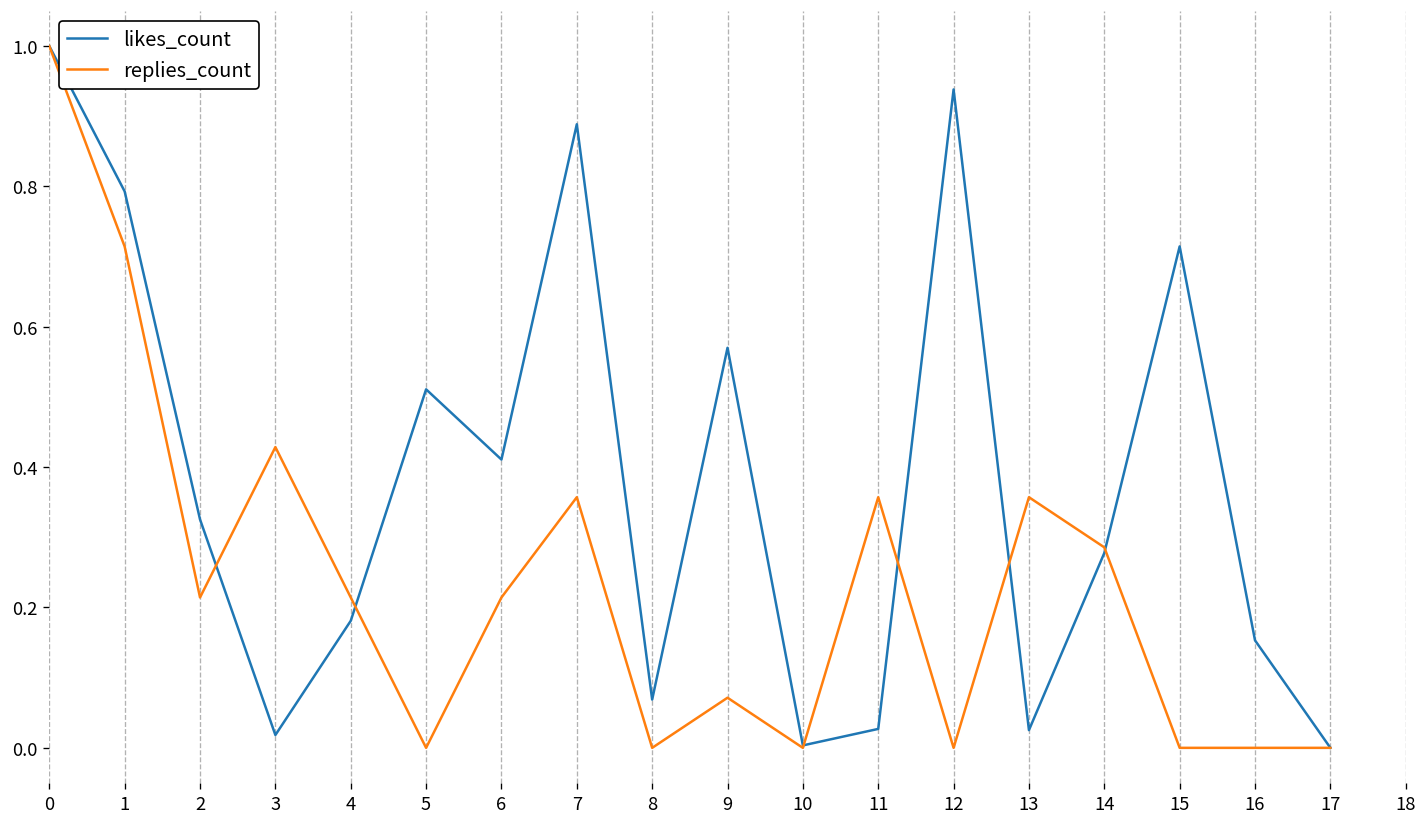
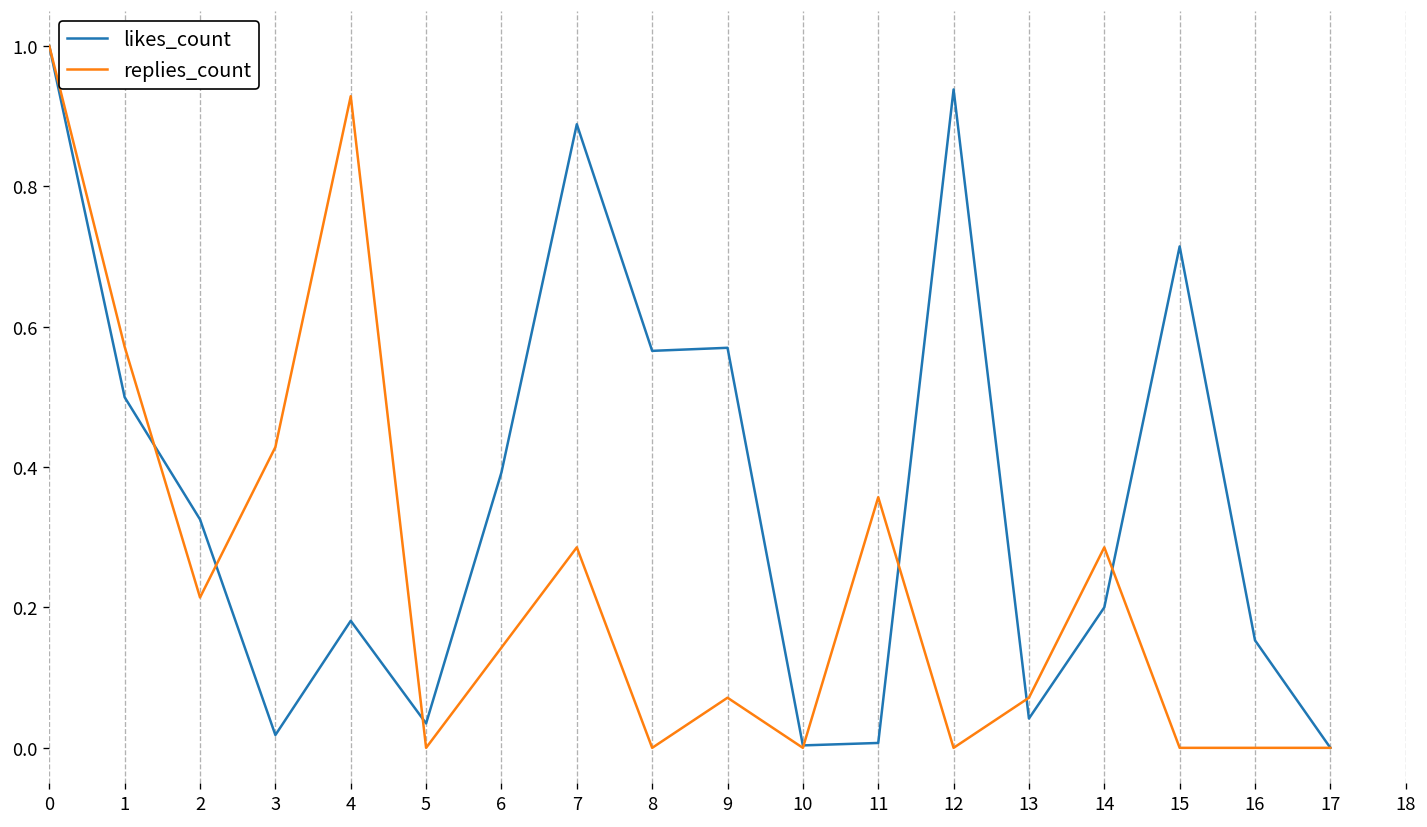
  {
    "likes_count": {
-     "1": 0.79,
+     "1": 0.50,
      "2": 0.33,
      "3": 0.02,
      "4": 0.18,
-     "5": 0.51,
-     "6": 0.41,
+     "5": 0.03,
+     "6": 0.39,
      "7": 0.89,
-     "8": 0.07,
+     "8": 0.57,
      "9": 0.57,
-     "11": 0.03,
+     "11": 0.01,
      "12": 0.94,
-     "13": 0.03,
-     "14": 0.28,
+     "13": 0.04,
+     "14": 0.20,
      "15": 0.71,
      "16": 0.15
    },
    "replies_count": {
-     "1": 0.71,
+     "1": 0.57,
      "2": 0.21,
      "3": 0.43,
-     "4": 0.21,
+     "4": 0.93,
      "5": 0.00,
-     "6": 0.21,
-     "7": 0.36,
+     "6": 0.14,
+     "7": 0.29,
      "8": 0.00,
      "9": 0.07,
      "11": 0.36,
      "12": 0.00,
-     "13": 0.36,
+     "13": 0.07,
      "14": 0.29,
      "15": 0.00,
      "16": 0.00
    }
  }
